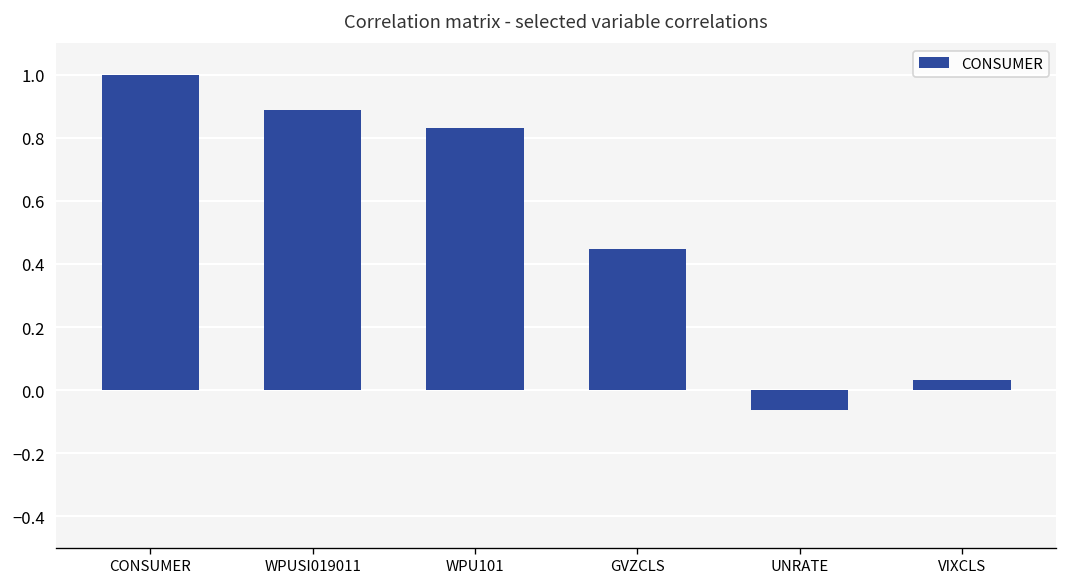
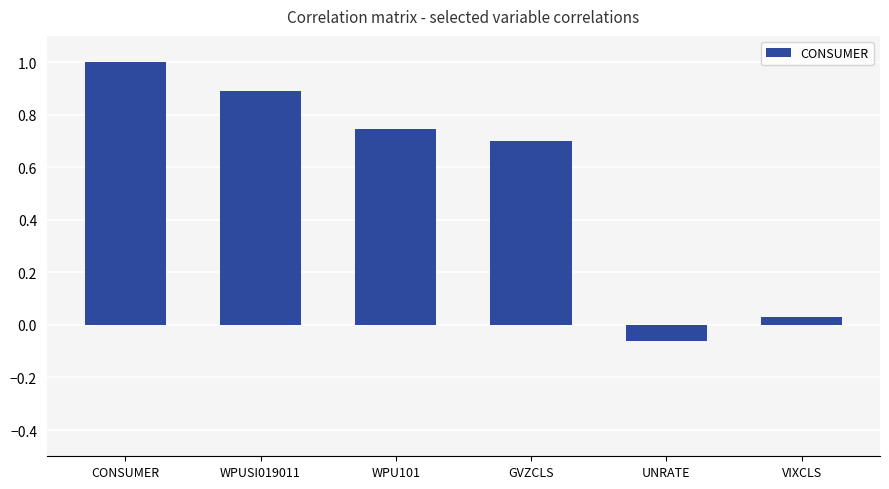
  {
    "CONSUMER": 1.00,
    "WPUSI019011": 0.89,
-   "WPU101": 0.83,
-   "GVZCLS": 0.45,
+   "WPU101": 0.74,
+   "GVZCLS": 0.70,
    "UNRATE": -0.06,
    "VIXCLS": 0.03
  }
